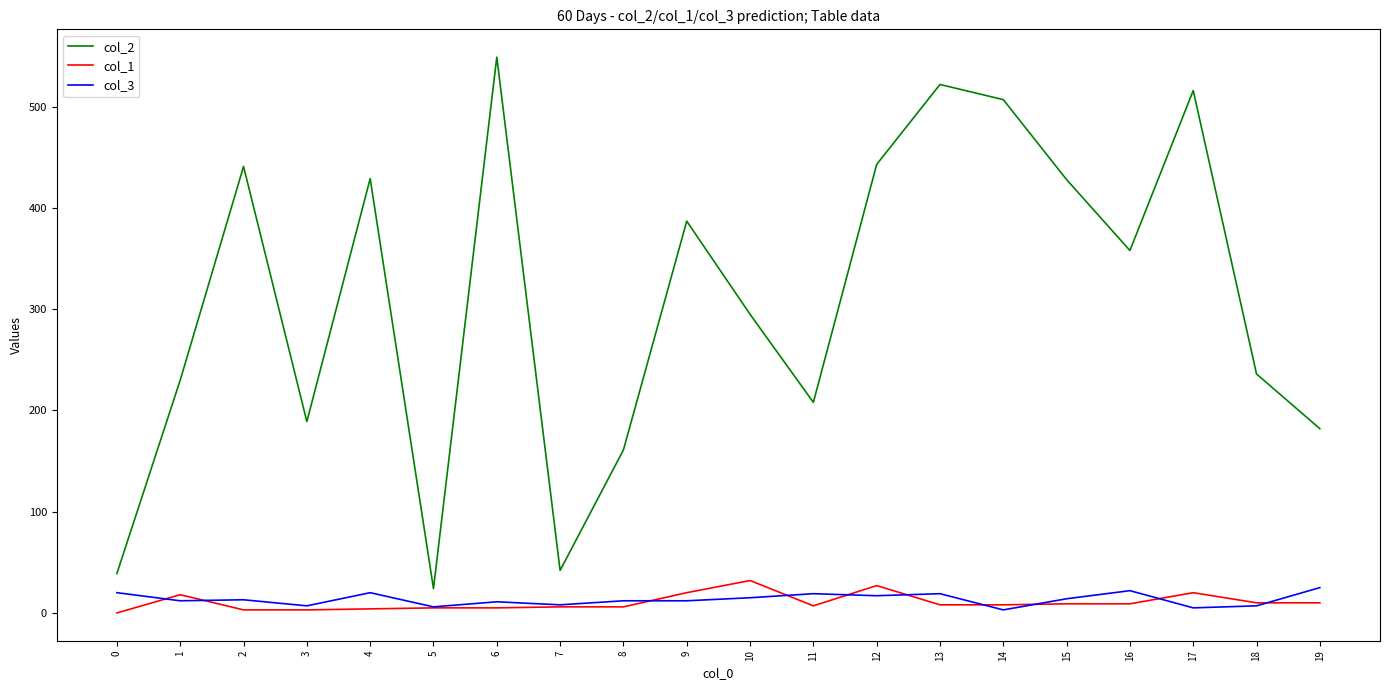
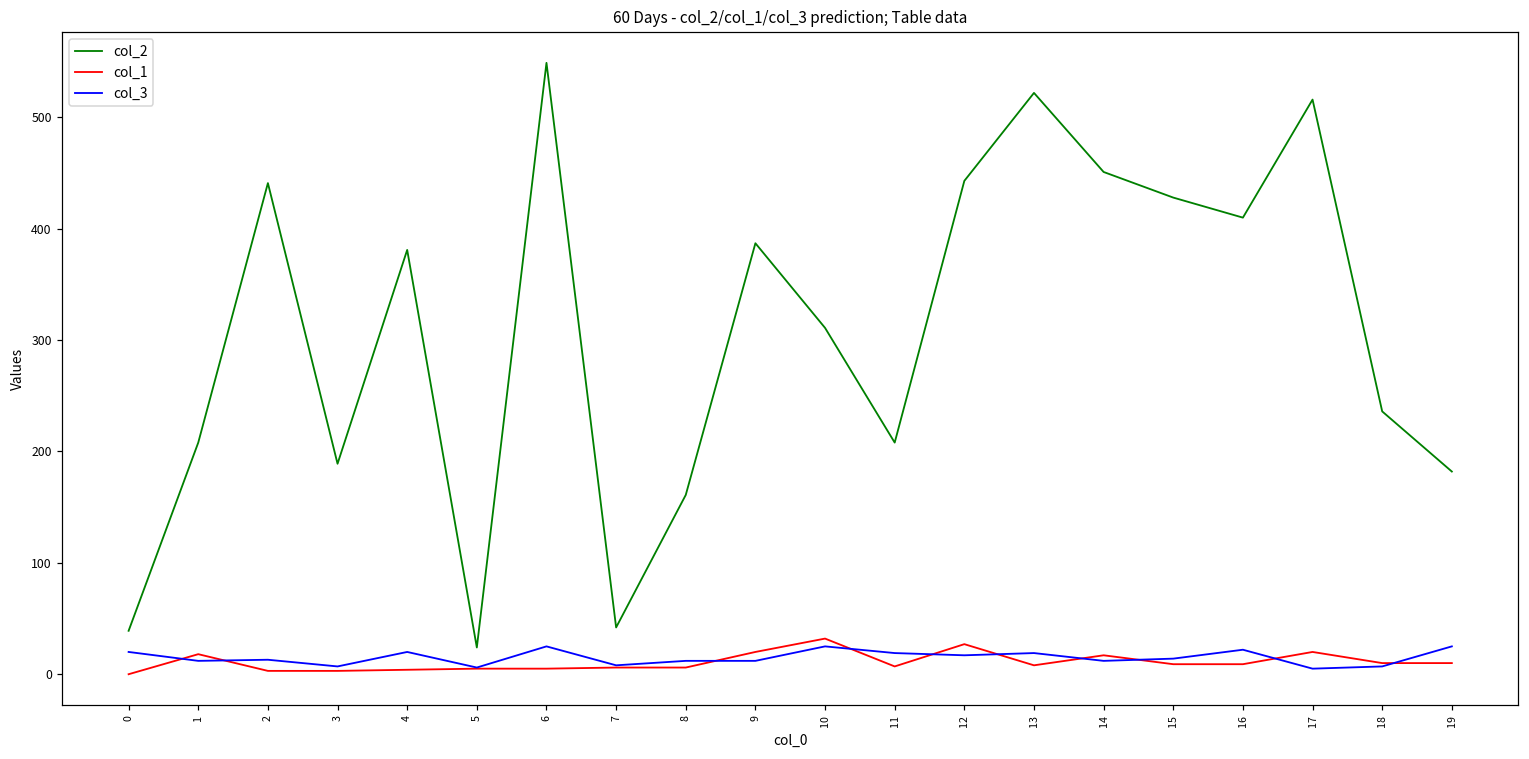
  {
    "col_2": {
      "0": 39,
-     "1": 230,
+     "1": 208,
      "2": 441,
      "3": 189,
-     "4": 429,
+     "4": 381,
      "5": 24,
      "6": 549,
      "7": 42,
      "8": 161,
      "9": 387,
-     "10": 295,
+     "10": 311,
      "11": 208,
      "12": 443,
      "13": 522,
-     "14": 507,
+     "14": 451,
      "15": 428,
-     "16": 358,
+     "16": 410,
      "17": 516,
      "18": 236,
      "19": 182
    },
    "col_1": {
      "0": 0,
      "1": 18,
      "2": 3,
      "3": 3,
      "4": 4,
      "6": 5,
      "8": 6,
      "9": 20,
      "10": 32,
      "11": 7,
      "12": 27,
      "13": 8,
-     "14": 8,
+     "14": 17,
      "15": 9,
      "16": 9,
      "17": 20,
      "18": 10,
      "19": 10
    },
    "col_3": {
      "0": 20,
      "1": 12,
      "2": 13,
      "3": 7,
      "4": 20,
-     "6": 11,
+     "6": 25,
      "8": 12,
      "9": 12,
-     "10": 15,
+     "10": 25,
      "11": 19,
      "12": 17,
      "13": 19,
-     "14": 3,
+     "14": 12,
      "15": 14,
      "16": 22,
      "17": 5,
      "18": 7,
      "19": 25
    }
  }
